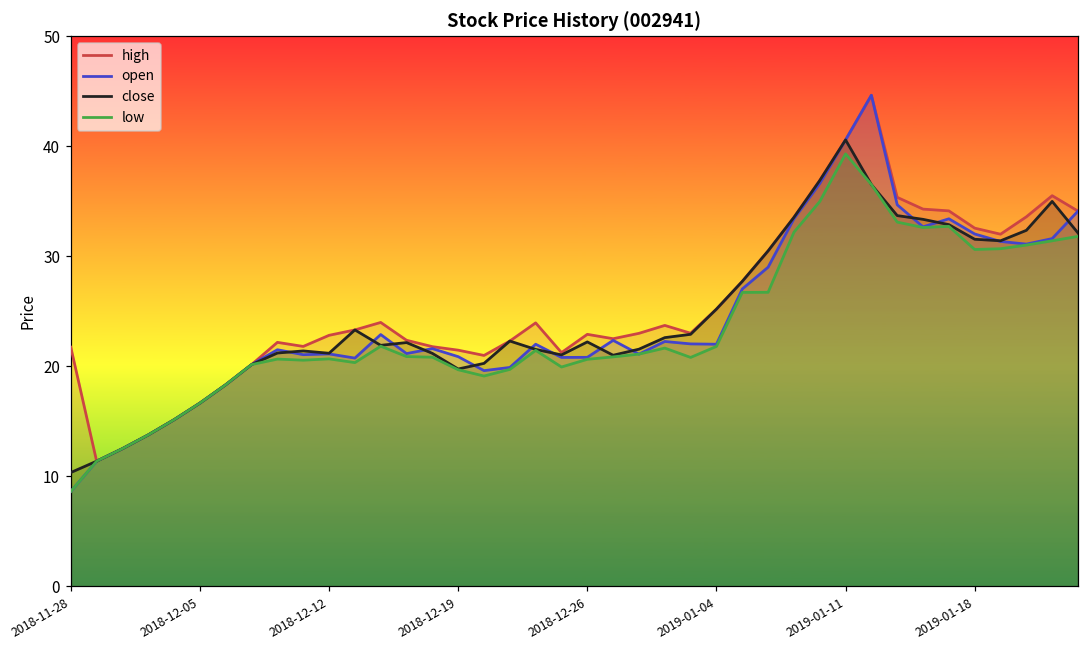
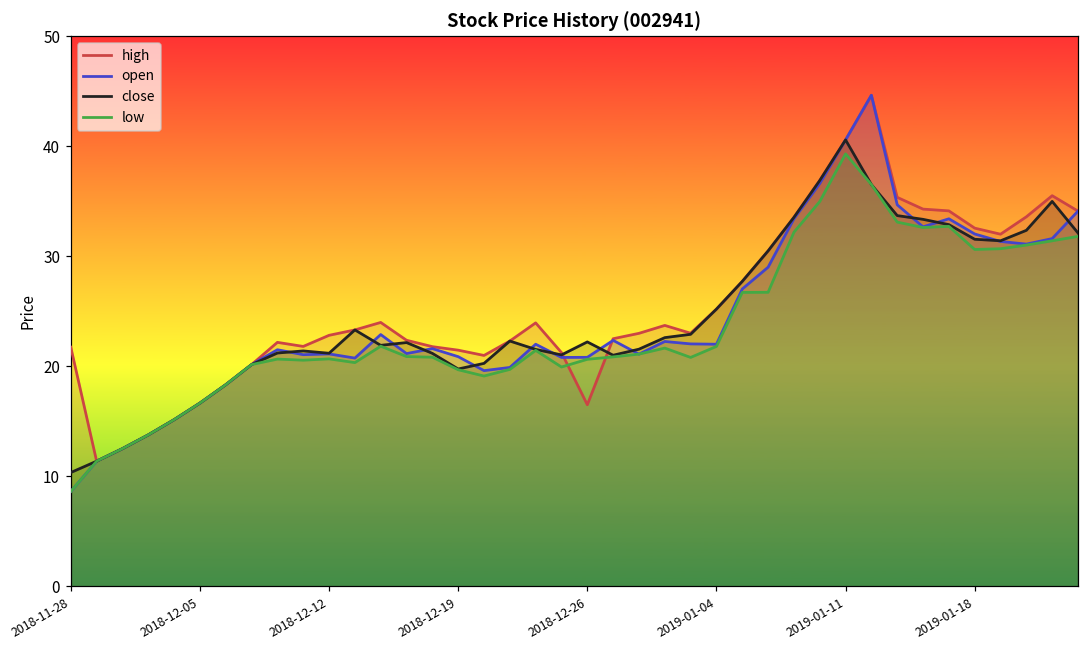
  {
    "high": {
      "2018-11-28": 21.7,
      "2018-12-12": 22.8,
      "2018-12-19": 21.5,
-     "2018-12-26": 22.9,
+     "2018-12-26": 16.5,
      "2019-01-18": 32.6
    },
    "open": {
      "2018-12-19": 20.9,
      "2019-01-18": 32.0
    },
    "close": {
      "2018-11-28": 10.3,
      "2018-12-26": 22.2,
      "2019-01-18": 31.5
    },
    "low": {
      "2018-12-12": 20.7,
      "2019-01-11": 39.3,
      "2019-01-18": 30.6
    }
  }
